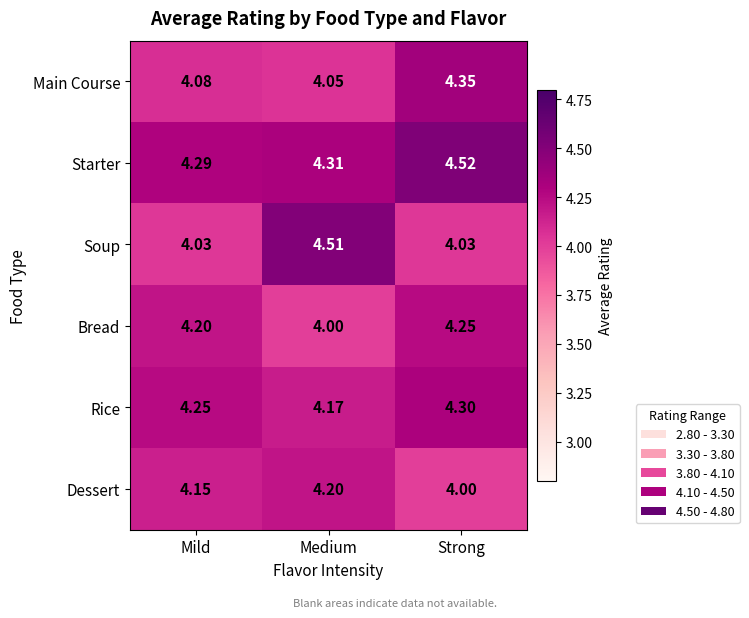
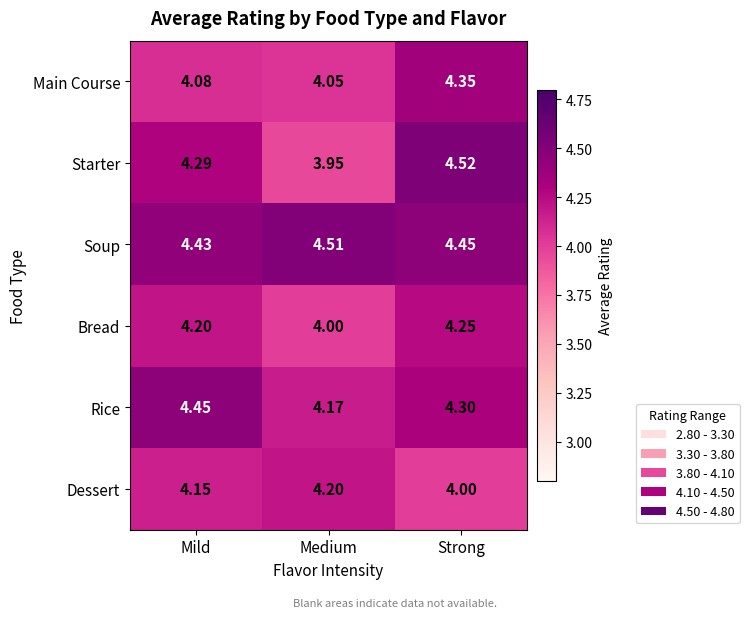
  {
    "Main Course": {
      "Mild": 4.08,
      "Medium": 4.05,
      "Strong": 4.35
    },
    "Starter": {
      "Mild": 4.29,
-     "Medium": 4.31,
+     "Medium": 3.95,
      "Strong": 4.52
    },
    "Soup": {
-     "Mild": 4.03,
+     "Mild": 4.43,
      "Medium": 4.51,
-     "Strong": 4.03
+     "Strong": 4.45
    },
    "Bread": {
      "Mild": 4.20,
      "Medium": 4.00,
      "Strong": 4.25
    },
    "Rice": {
-     "Mild": 4.25,
+     "Mild": 4.45,
      "Medium": 4.17,
      "Strong": 4.30
    },
    "Dessert": {
      "Mild": 4.15,
      "Medium": 4.20,
      "Strong": 4.00
    }
  }
